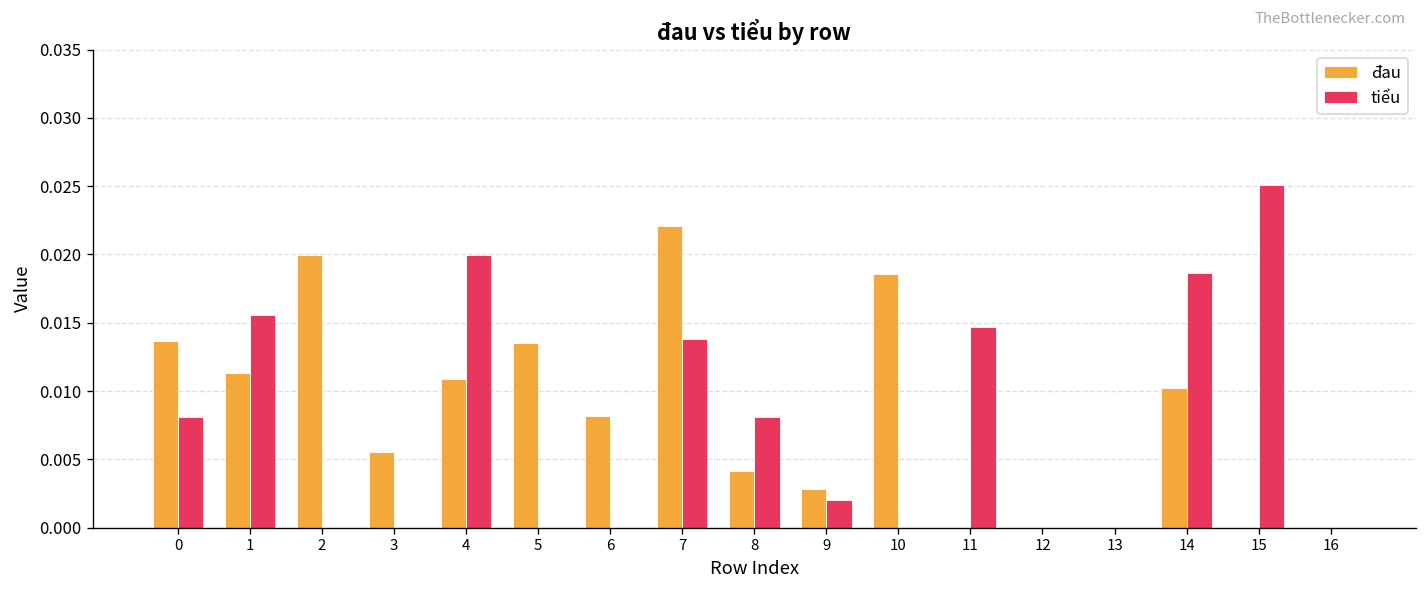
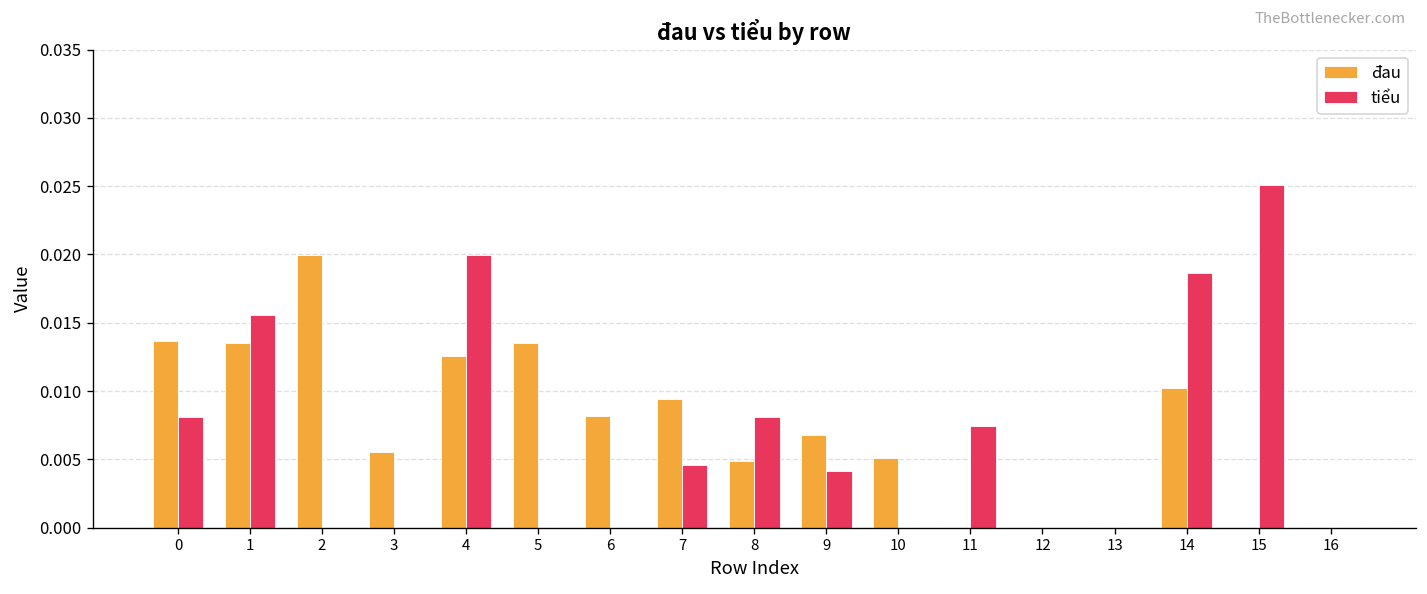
  {
    "đau": {
      "0": 0.0136,
-     "1": 0.0113,
+     "1": 0.0135,
      "2": 0.0199,
      "3": 0.0056,
-     "4": 0.0108,
+     "4": 0.0126,
      "5": 0.0135,
      "6": 0.0082,
-     "7": 0.0221,
-     "8": 0.0041,
-     "9": 0.0029,
-     "10": 0.0186,
+     "7": 0.0095,
+     "8": 0.0048,
+     "9": 0.0068,
+     "10": 0.0051,
      "11": 0.0000,
      "12": 0.0000,
      "13": 0.0000,
      "14": 0.0102,
      "15": 0.0000,
      "16": 0.0000
    },
    "tiểu": {
      "0": 0.0081,
      "1": 0.0155,
      "2": 0.0000,
      "3": 0.0000,
      "4": 0.0199,
      "5": 0.0000,
      "6": 0.0000,
-     "7": 0.0138,
+     "7": 0.0046,
      "8": 0.0081,
-     "9": 0.0020,
+     "9": 0.0042,
      "10": 0.0000,
-     "11": 0.0147,
+     "11": 0.0075,
      "12": 0.0000,
      "13": 0.0000,
      "14": 0.0186,
      "15": 0.0251,
      "16": 0.0000
    }
  }
